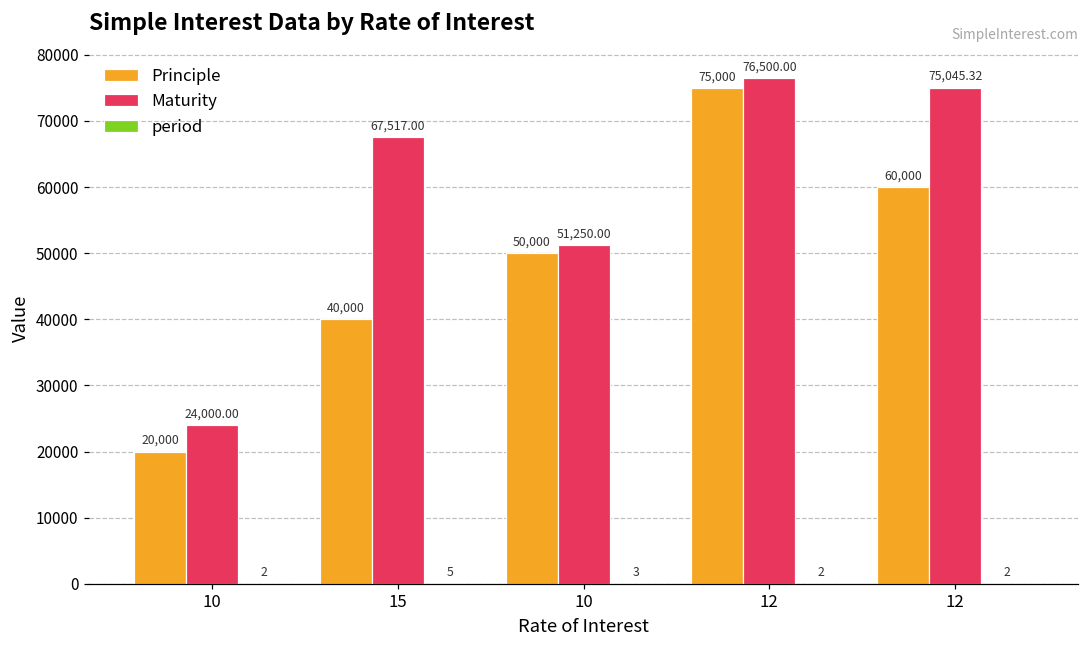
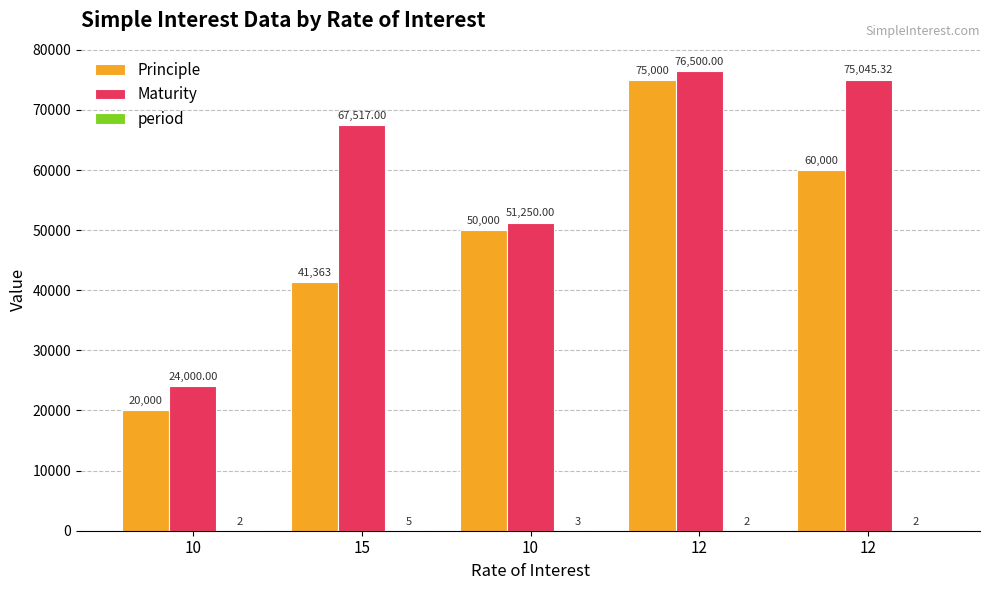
  {
    "Principle": {
-     "15": "40,000"
+     "15": "41,363"
    },
    "Maturity": {
      "15": "67,517.00"
    },
    "period": {
      "15": "5"
    }
  }
